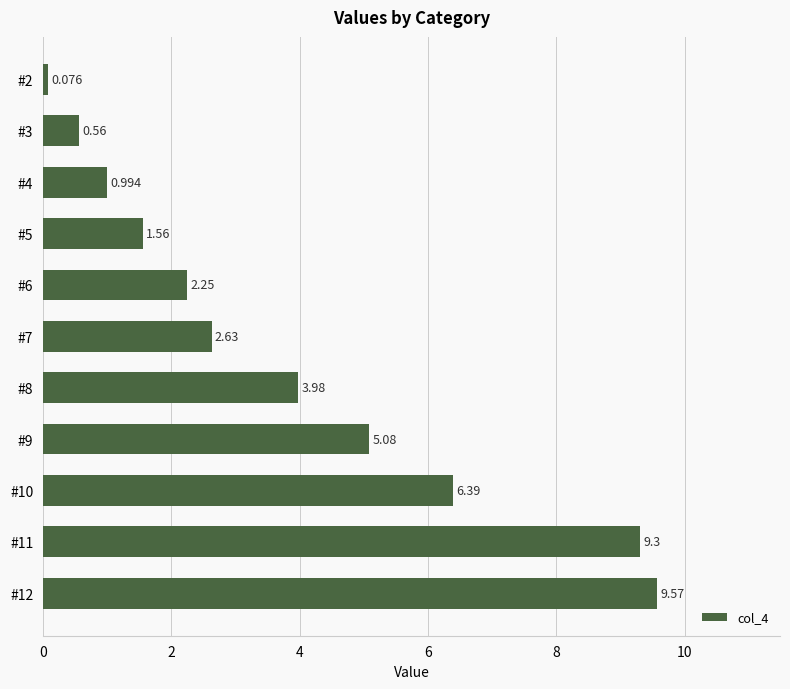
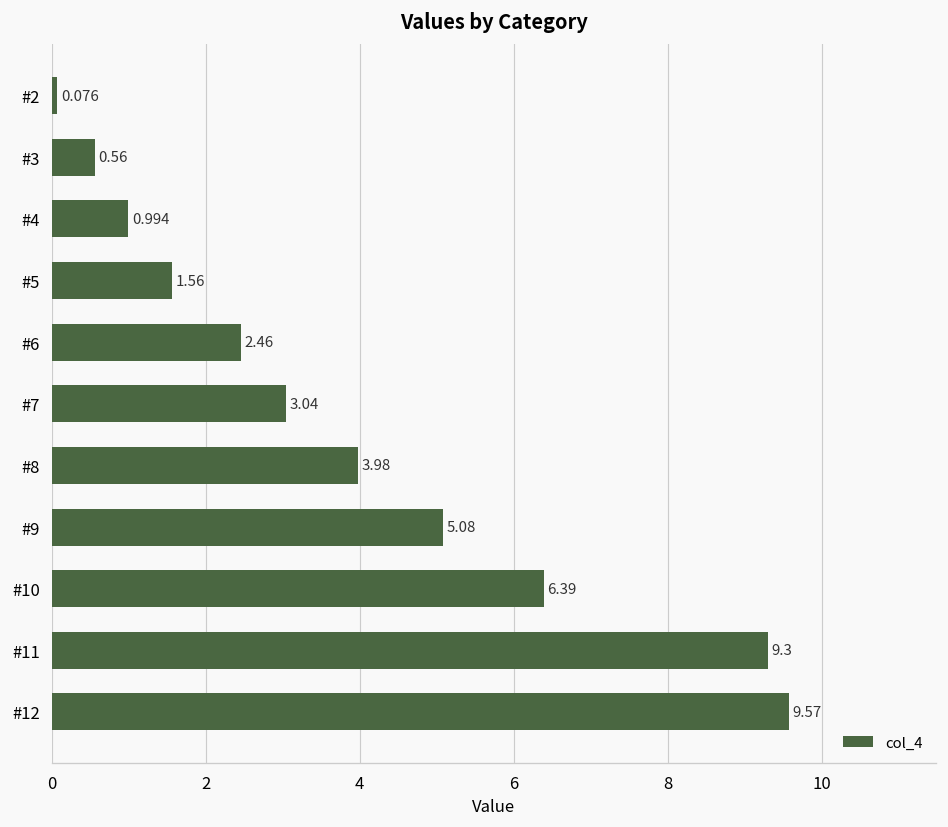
  {
    "#2": 0.076,
    "#3": 0.56,
    "#4": 0.994,
    "#5": 1.56,
-   "#6": 2.25,
-   "#7": 2.63,
+   "#6": 2.46,
+   "#7": 3.04,
    "#8": 3.98,
    "#9": 5.08,
    "#10": 6.39,
    "#11": 9.3,
    "#12": 9.57
  }
